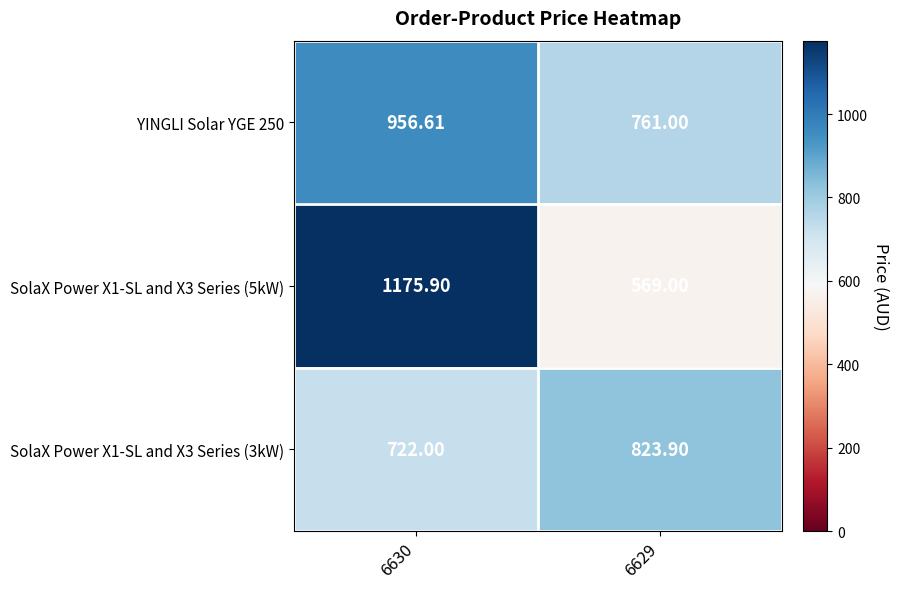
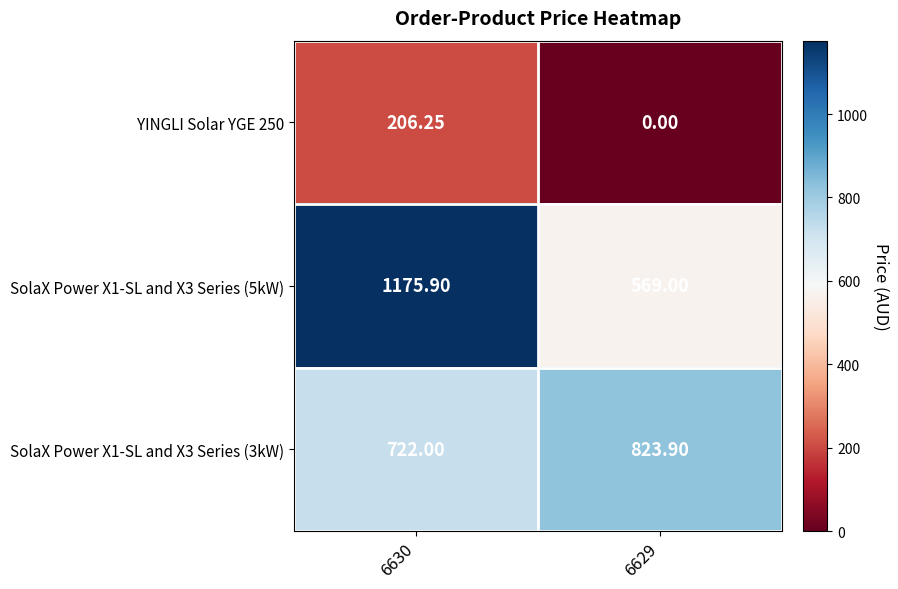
  {
    "YINGLI Solar YGE 250": {
-     "6630": 956.61,
-     "6629": 761.00
+     "6630": 206.25,
+     "6629": 0.00
    },
    "SolaX Power X1-SL and X3 Series (5kW)": {
      "6630": 1175.90
    },
    "SolaX Power X1-SL and X3 Series (3kW)": {
      "6630": 722.00,
      "6629": 823.90
    }
  }
